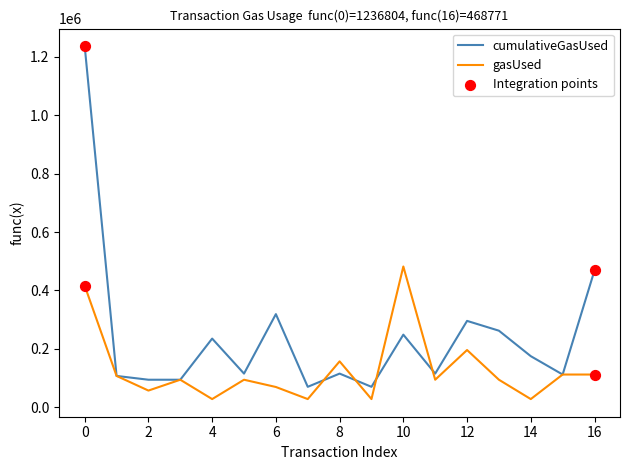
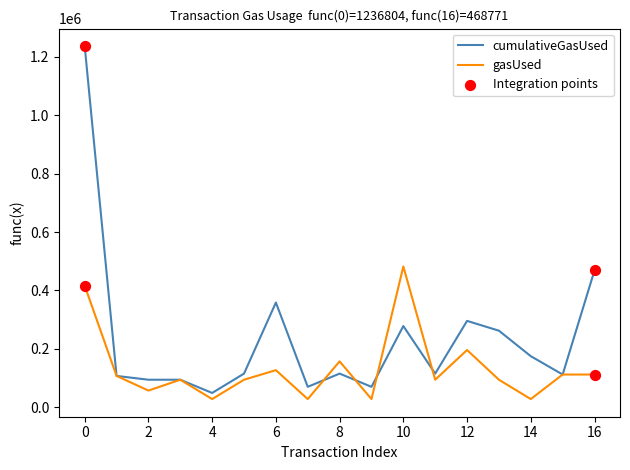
  {
    "cumulativeGasUsed": {
      "2": 90000,
-     "4": 240000,
-     "6": 320000,
+     "4": 50000,
+     "6": 360000,
      "8": 120000,
-     "10": 250000,
+     "10": 280000,
      "12": 300000,
      "14": 180000
    },
    "gasUsed": {
      "2": 60000,
      "4": 30000,
-     "6": 70000,
+     "6": 130000,
      "8": 160000,
      "10": 480000,
      "12": 200000,
      "14": 30000
    }
  }
